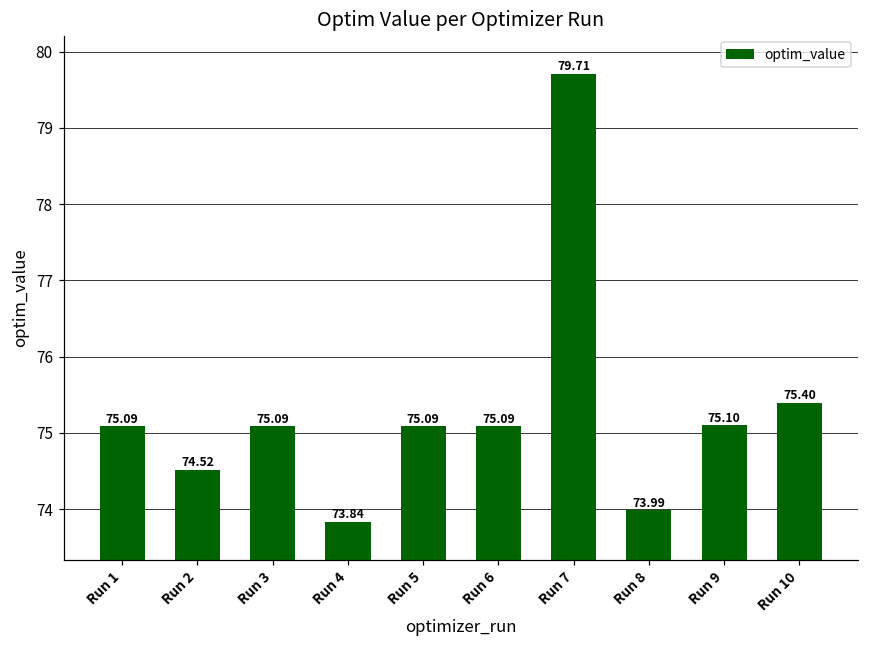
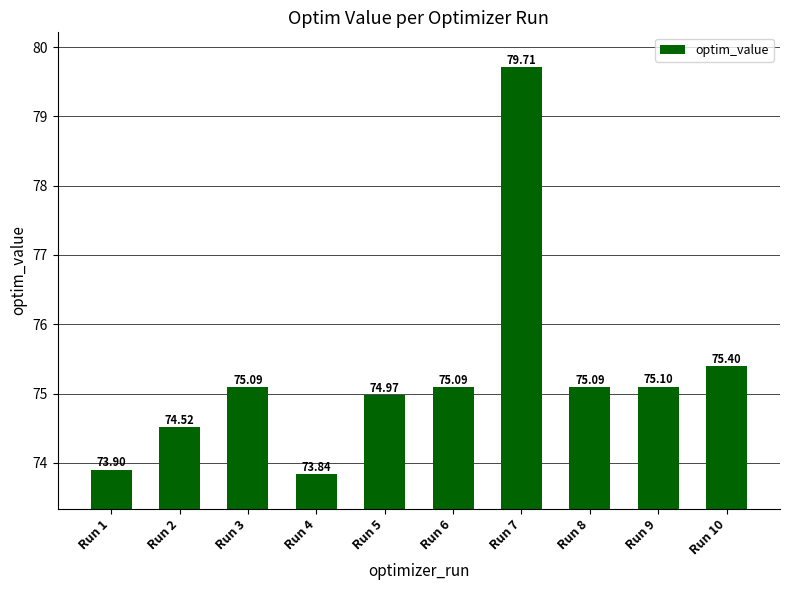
  {
-   "Run 1": 75.09,
+   "Run 1": 73.90,
    "Run 2": 74.52,
    "Run 3": 75.09,
    "Run 4": 73.84,
-   "Run 5": 75.09,
+   "Run 5": 74.97,
    "Run 6": 75.09,
    "Run 7": 79.71,
-   "Run 8": 73.99,
+   "Run 8": 75.09,
    "Run 9": 75.10,
    "Run 10": 75.40
  }
